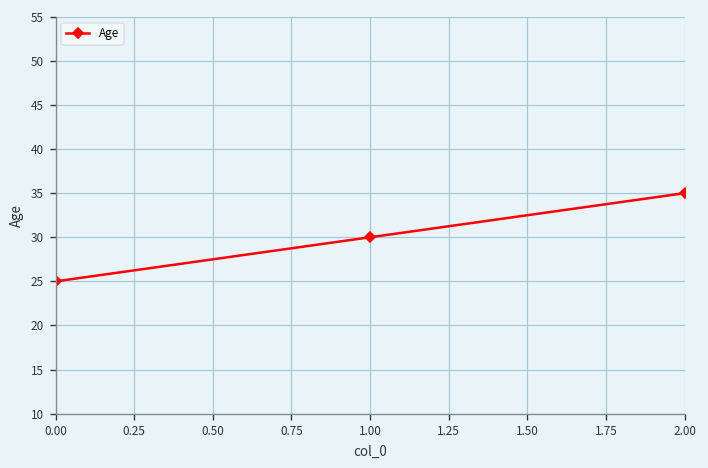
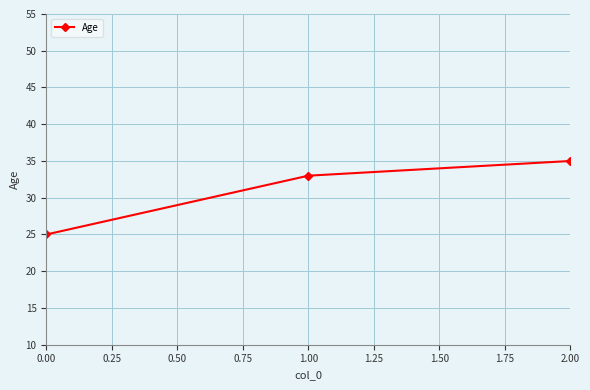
  {
    "0.00": 25,
-   "1.00": 30,
+   "1.00": 33,
    "2.00": 35
  }
